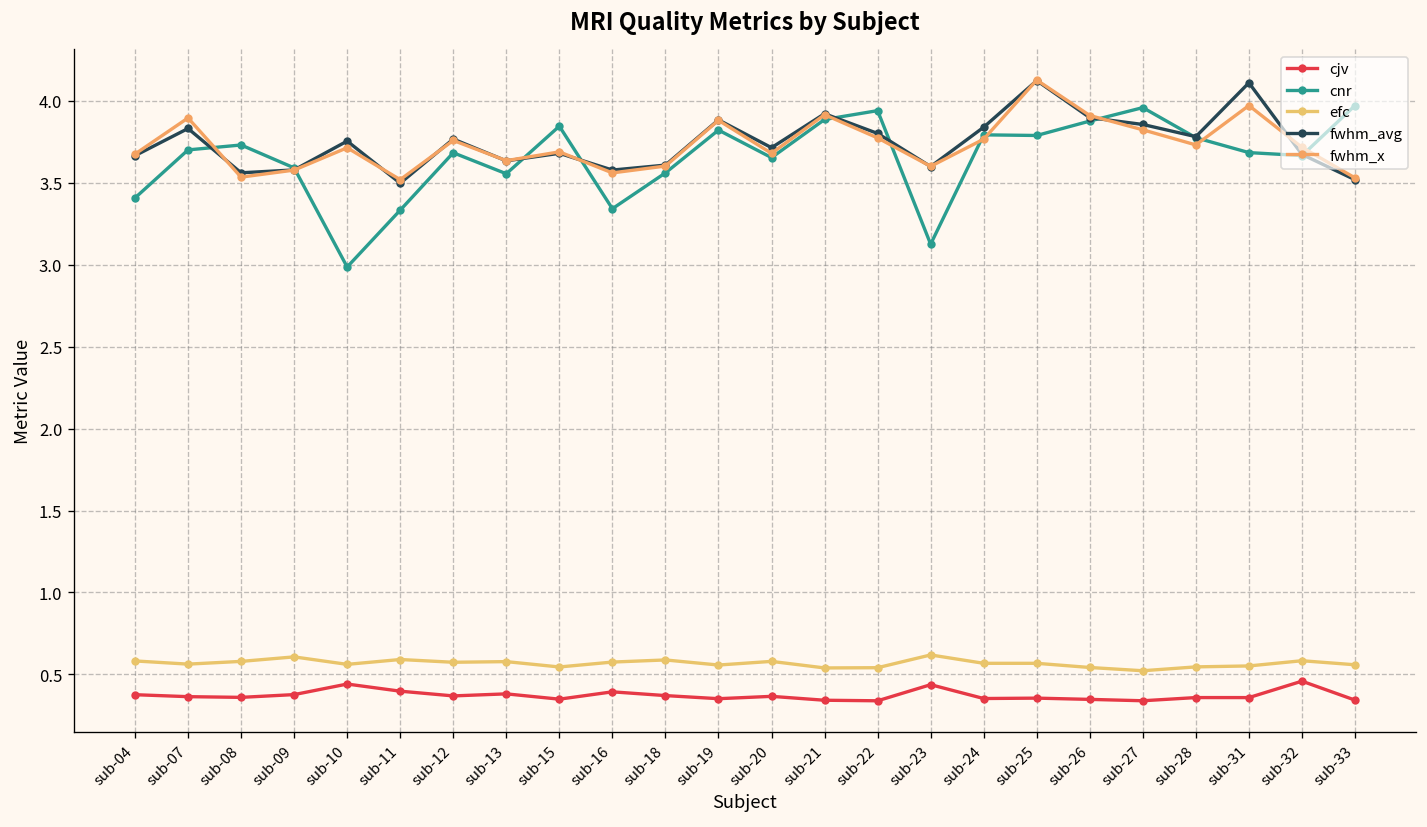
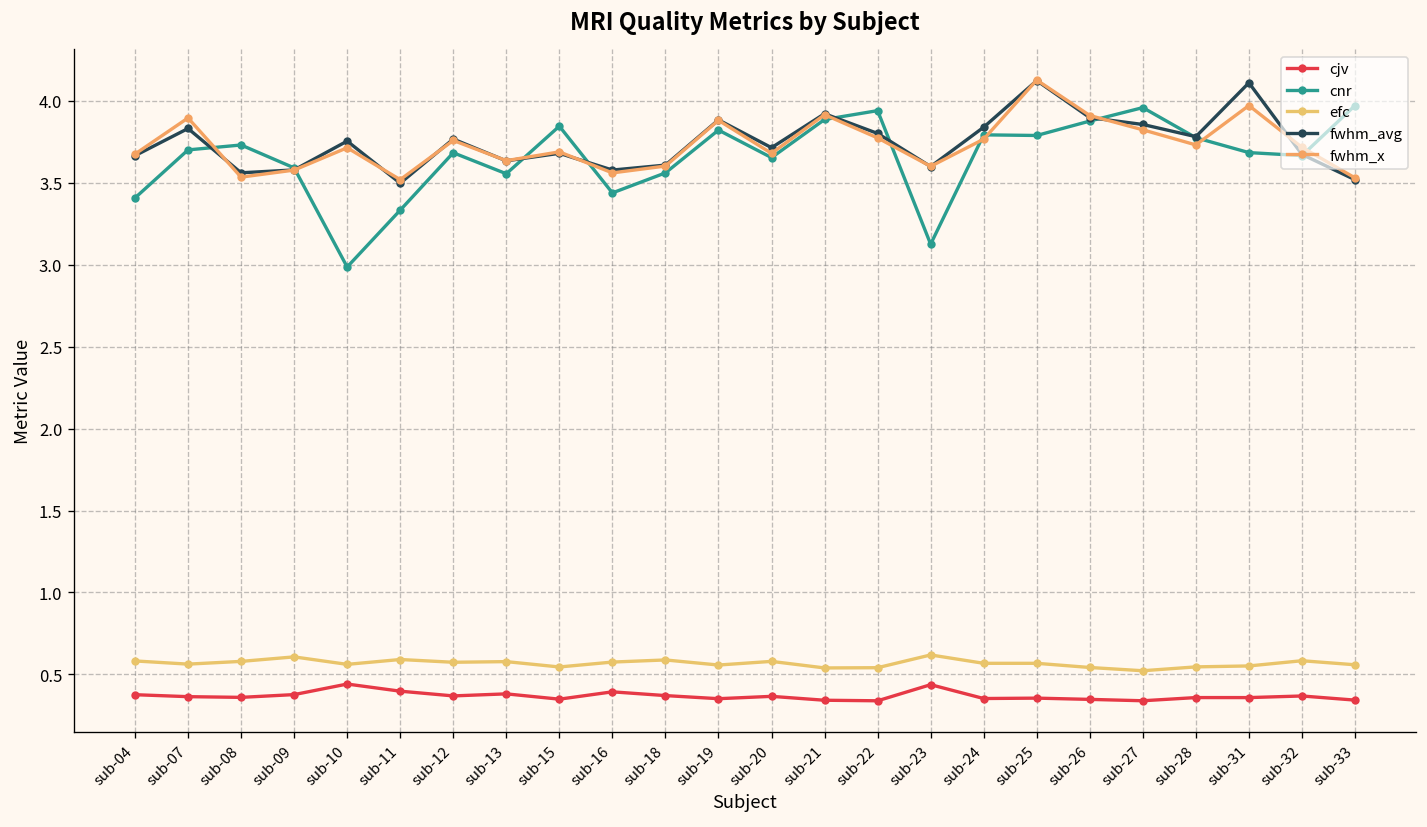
  {
    "cjv": {
      "sub-04": 0.38,
      "sub-07": 0.36,
      "sub-08": 0.36,
      "sub-09": 0.38,
      "sub-10": 0.44,
      "sub-11": 0.40,
      "sub-12": 0.37,
      "sub-13": 0.38,
      "sub-15": 0.35,
      "sub-16": 0.39,
      "sub-18": 0.37,
      "sub-19": 0.35,
      "sub-20": 0.37,
      "sub-21": 0.34,
      "sub-22": 0.34,
      "sub-23": 0.44,
      "sub-24": 0.35,
      "sub-25": 0.36,
      "sub-26": 0.35,
      "sub-27": 0.34,
      "sub-28": 0.36,
      "sub-31": 0.36,
-     "sub-32": 0.46,
+     "sub-32": 0.37,
      "sub-33": 0.34
    },
    "cnr": {
      "sub-04": 3.41,
      "sub-07": 3.70,
      "sub-08": 3.73,
      "sub-10": 2.99,
      "sub-11": 3.33,
      "sub-12": 3.68,
      "sub-13": 3.56,
      "sub-15": 3.85,
-     "sub-16": 3.34,
+     "sub-16": 3.44,
      "sub-18": 3.56,
      "sub-19": 3.82,
      "sub-20": 3.65,
      "sub-21": 3.89,
      "sub-22": 3.94,
      "sub-23": 3.13,
      "sub-24": 3.79,
      "sub-25": 3.79,
      "sub-26": 3.88,
      "sub-27": 3.96,
      "sub-31": 3.68
    },
    "fwhm_avg": {
      "sub-07": 3.83,
      "sub-08": 3.56,
      "sub-10": 3.75,
      "sub-11": 3.50,
      "sub-20": 3.71,
      "sub-22": 3.80,
      "sub-24": 3.84,
      "sub-27": 3.86,
      "sub-31": 4.11
    }
  }
